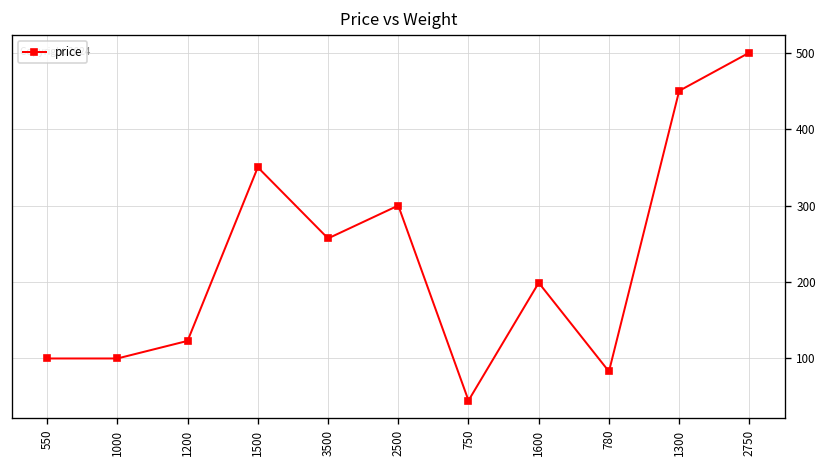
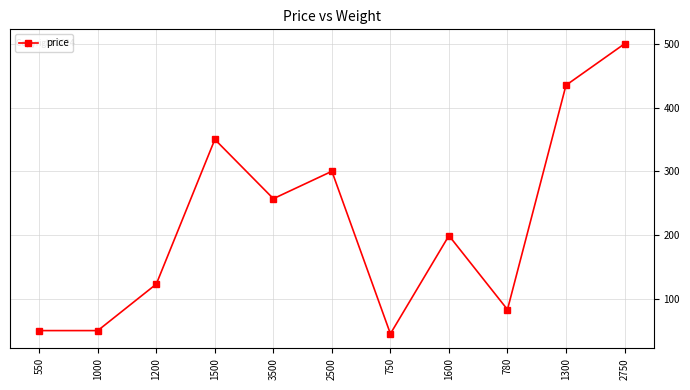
  {
-   "550": 100,
-   "1000": 100,
+   "550": 50,
+   "1000": 50,
    "1200": 120,
    "1500": 350,
    "3500": 260,
    "2500": 300,
    "750": 50,
    "1600": 200,
    "780": 80,
-   "1300": 450,
+   "1300": 440,
    "2750": 500
  }
